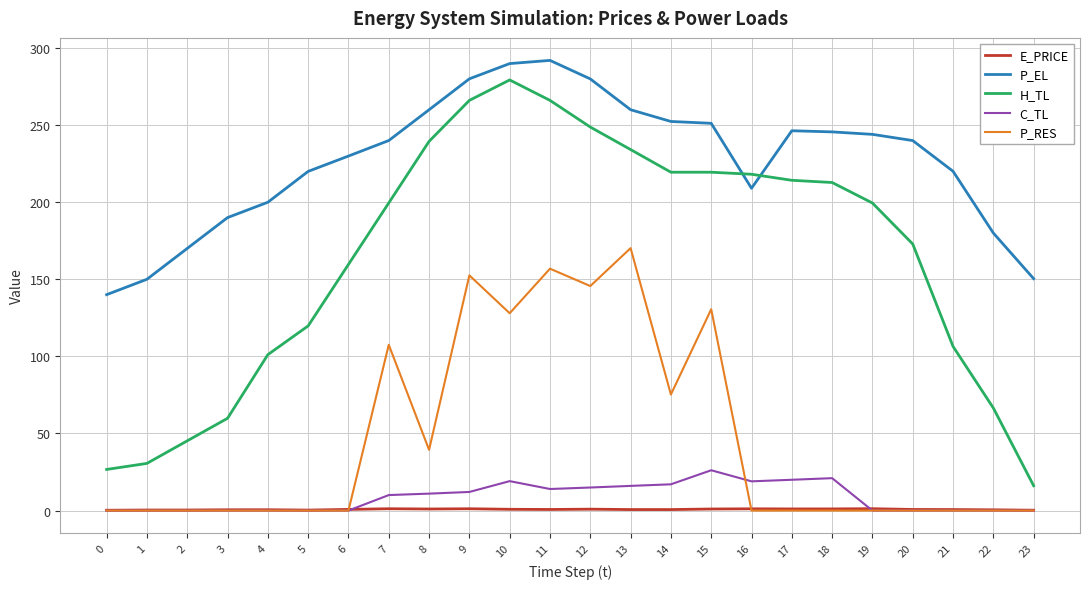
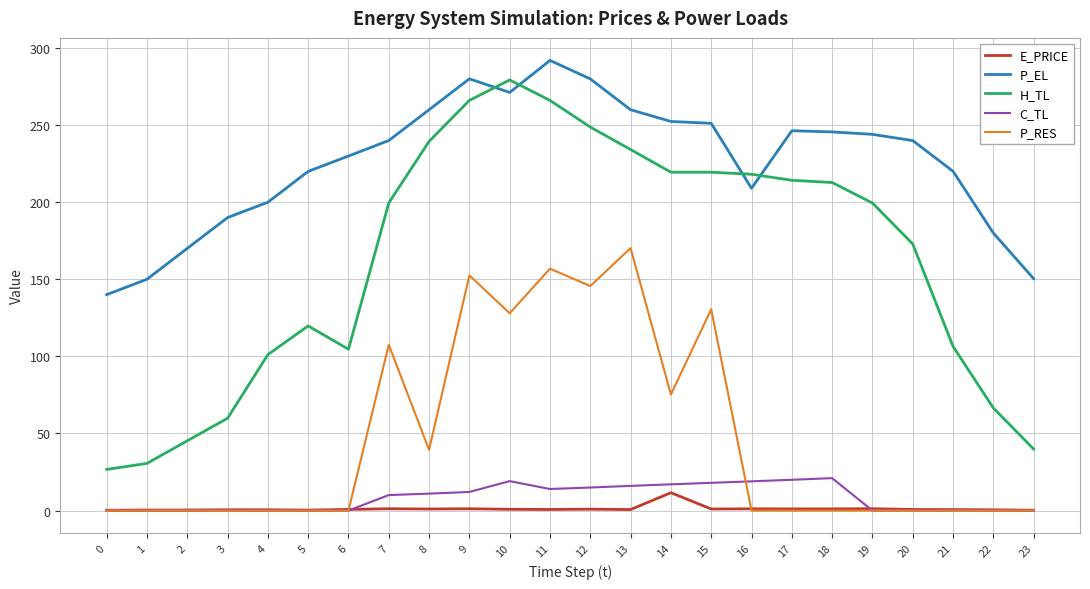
  {
    "E_PRICE": {
      "7": 1,
      "8": 1,
      "9": 1,
      "10": 1,
      "11": 1,
      "12": 1,
      "13": 1,
-     "14": 1,
+     "14": 12,
      "15": 1
    },
    "P_EL": {
      "0": 140,
      "1": 150,
      "2": 170,
      "3": 190,
      "4": 200,
      "5": 220,
      "6": 230,
      "7": 240,
      "8": 260,
      "9": 280,
-     "10": 290,
+     "10": 271,
      "11": 292,
      "12": 280,
      "13": 260,
      "14": 252,
      "15": 251,
      "16": 209,
      "17": 246,
      "18": 246,
      "19": 244,
      "20": 240,
      "21": 220,
      "22": 180,
      "23": 150
    },
    "H_TL": {
      "0": 27,
      "1": 31,
      "2": 45,
      "3": 60,
      "4": 101,
      "5": 120,
-     "6": 160,
+     "6": 105,
      "7": 200,
      "8": 239,
      "9": 266,
      "10": 279,
      "11": 266,
      "12": 249,
      "13": 234,
      "14": 219,
      "15": 219,
      "16": 218,
      "17": 214,
      "18": 213,
      "19": 199,
      "20": 173,
      "21": 106,
      "22": 67,
-     "23": 16
+     "23": 40
    },
    "C_TL": {
      "7": 10,
      "8": 11,
      "9": 12,
      "10": 19,
      "11": 14,
      "12": 15,
      "13": 16,
      "14": 17,
-     "15": 26,
+     "15": 18,
      "16": 19,
      "17": 20,
      "18": 21
    },
    "P_RES": {
      "7": 108,
      "8": 39,
      "9": 153,
      "10": 128,
      "11": 157,
      "12": 146,
      "13": 170,
      "14": 75,
      "15": 131
    }
  }
